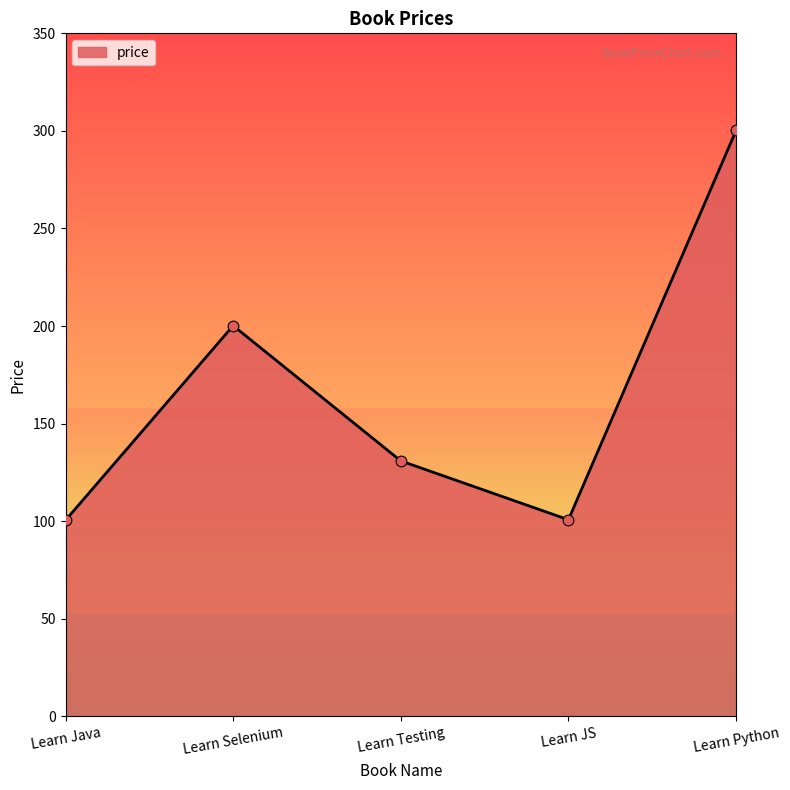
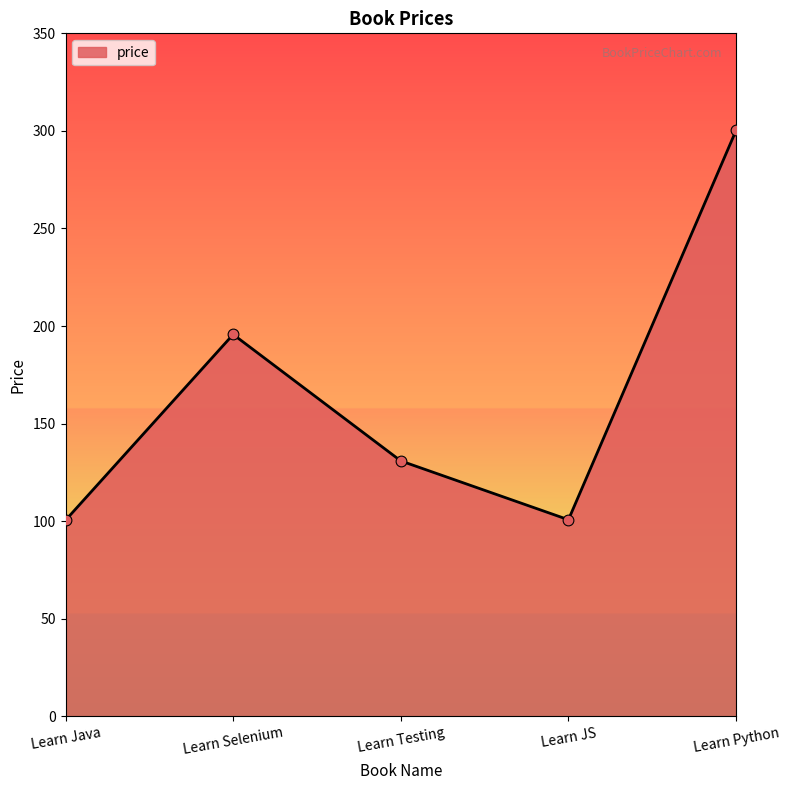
  {
    "Learn Java": 101,
-   "Learn Selenium": 200,
+   "Learn Selenium": 196,
    "Learn Testing": 131,
    "Learn JS": 101,
    "Learn Python": 300
  }
